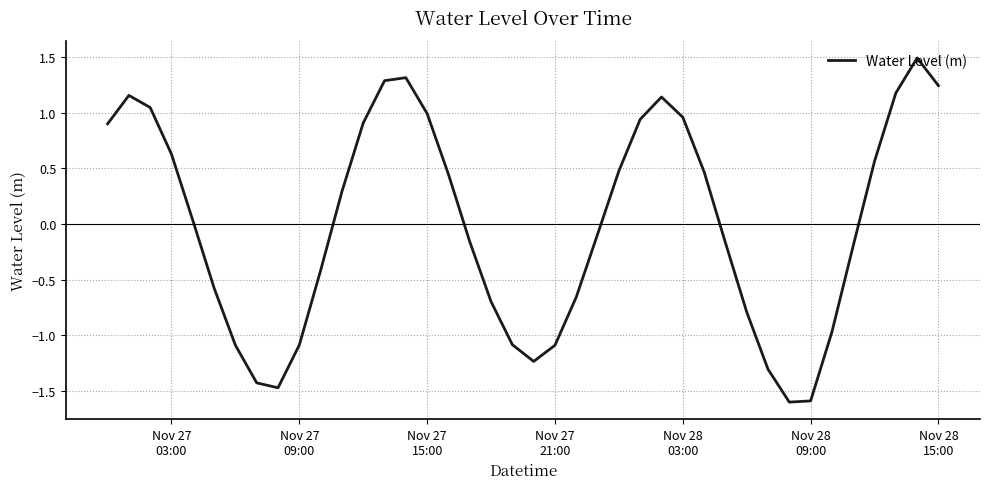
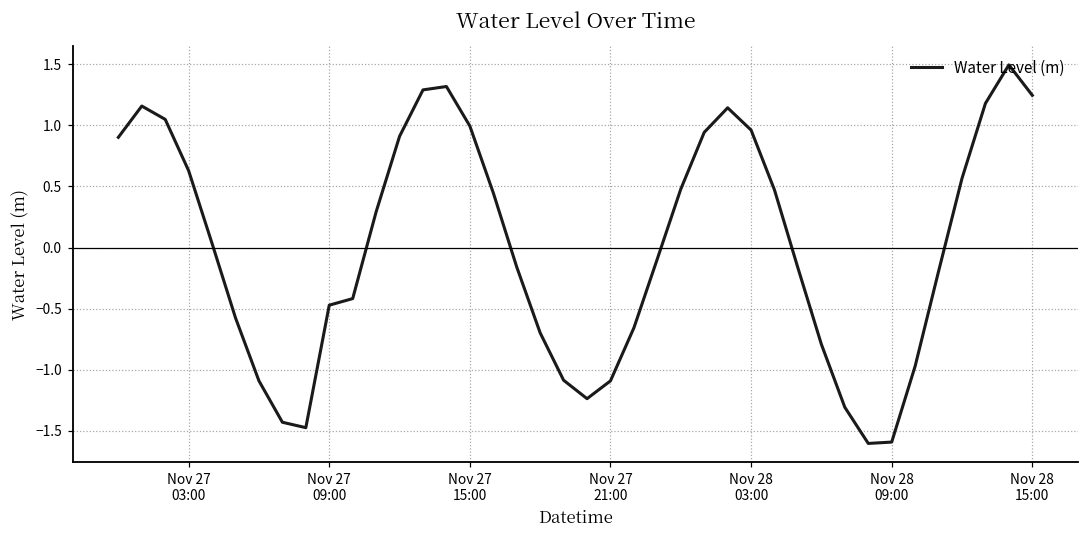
  {
    "Nov 27 03:00": 0.63,
-   "Nov 27 09:00": -1.09,
+   "Nov 27 09:00": -0.47,
    "Nov 27 15:00": 0.99,
    "Nov 27 21:00": -1.09,
    "Nov 28 03:00": 0.96,
    "Nov 28 09:00": -1.59,
    "Nov 28 15:00": 1.24
  }
